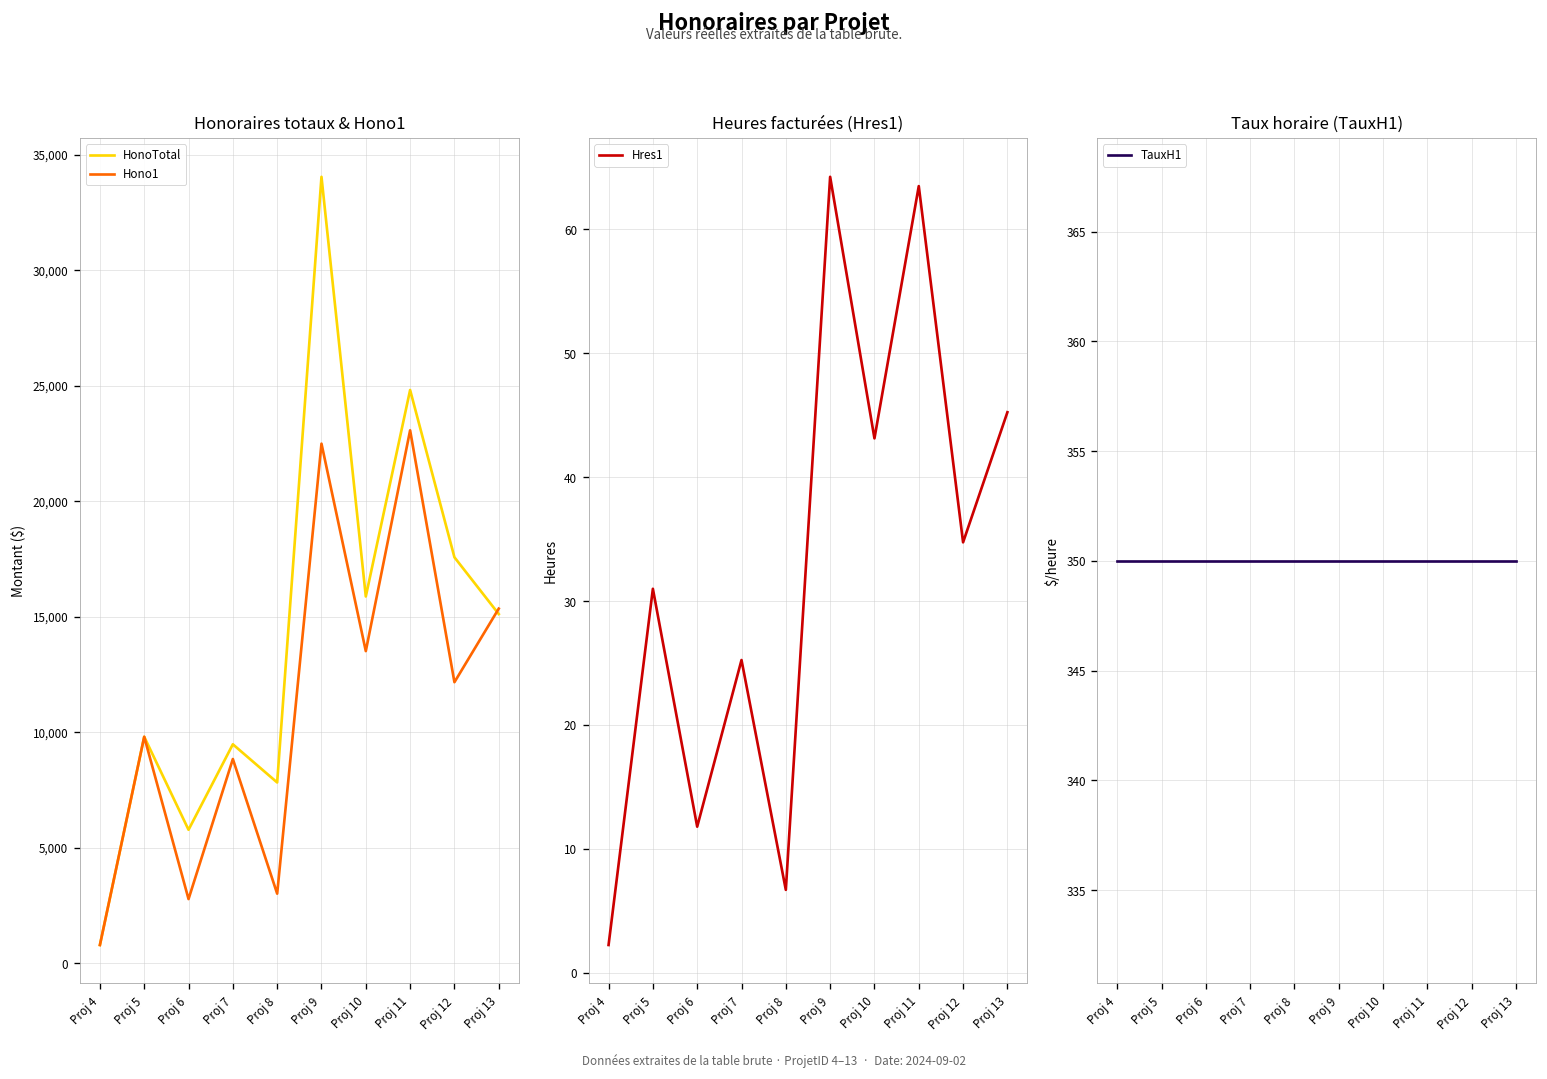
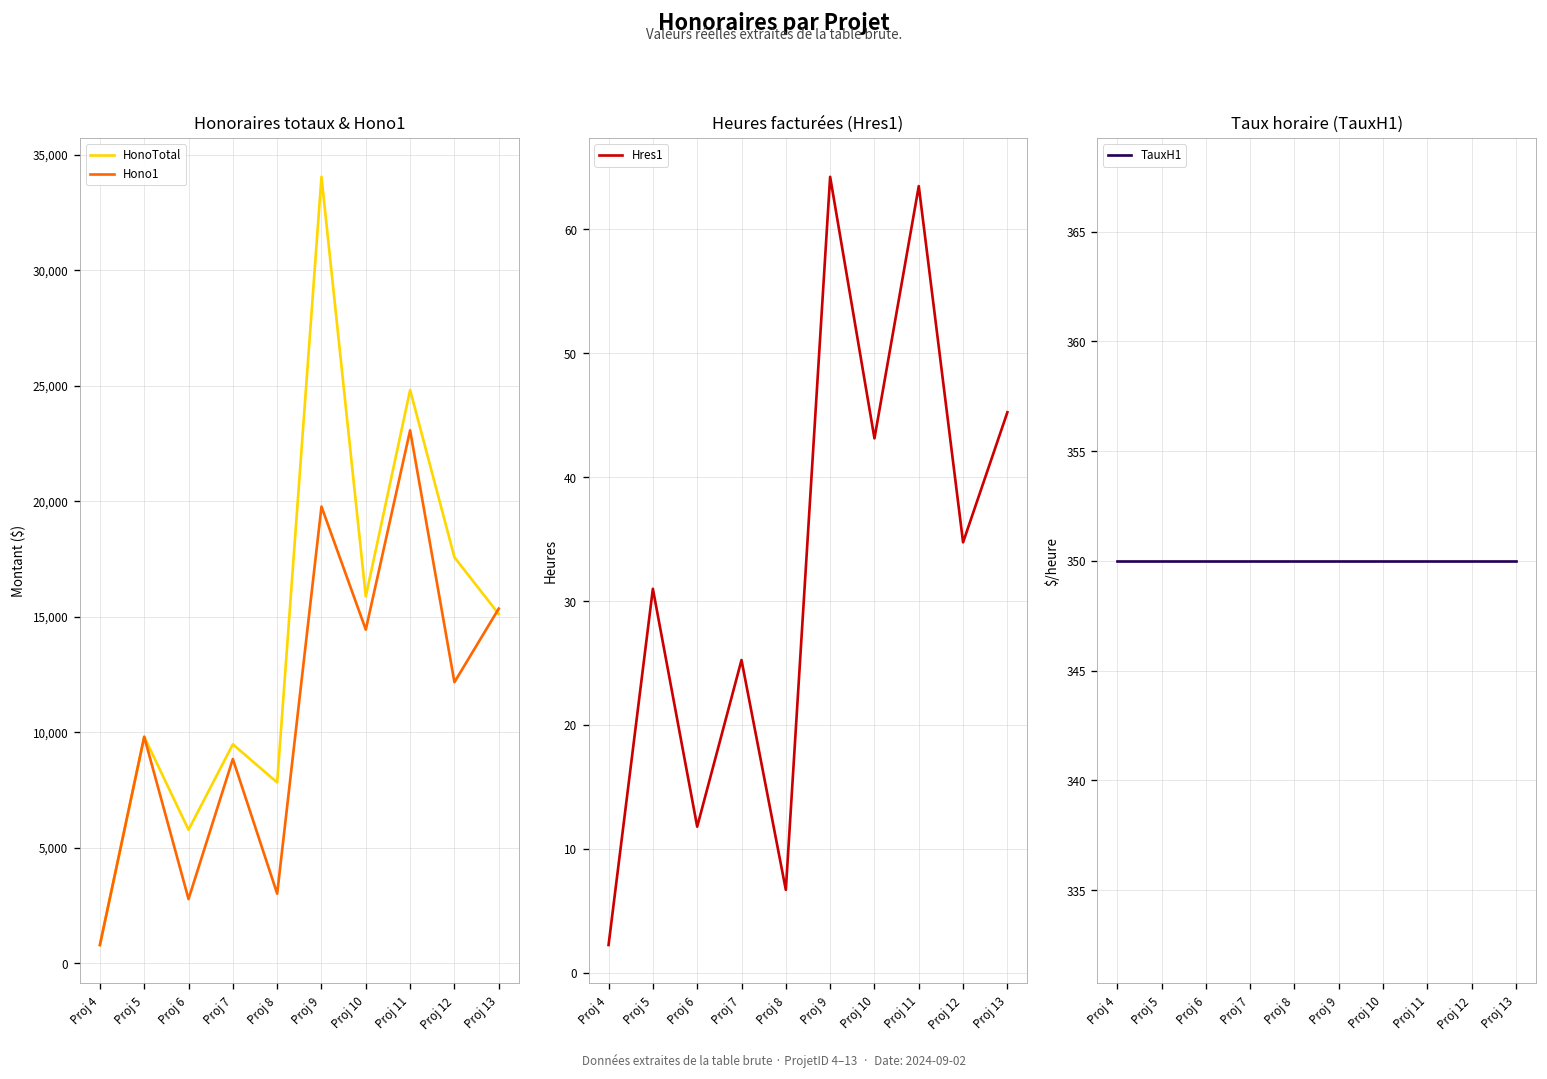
  {
    "Honoraires totaux & Hono1": {
      "HonoTotal": {
        "Proj 6": "5,800",
        "Proj 7": "9,500",
        "Proj 8": "7,800",
        "Proj 9": "34,000",
        "Proj 10": "15,900",
        "Proj 11": "24,800",
        "Proj 12": "17,600",
        "Proj 13": "15,100"
      },
      "Hono1": {
        "Proj 6": "2,800",
        "Proj 7": "8,800",
        "Proj 8": "3,000",
-       "Proj 9": "22,500",
-       "Proj 10": "13,500",
+       "Proj 9": "19,800",
+       "Proj 10": "14,400",
        "Proj 11": "23,100",
        "Proj 12": "12,200",
        "Proj 13": "15,300"
      }
    },
    "Heures facturées (Hres1)": {
      "Proj 4": "2.3",
      "Proj 5": "31.0",
      "Proj 6": "11.8",
      "Proj 7": "25.3",
      "Proj 8": "6.7",
      "Proj 9": "64.3",
      "Proj 10": "43.1",
      "Proj 11": "63.5",
      "Proj 12": "34.8",
      "Proj 13": "45.3"
    },
    "Taux horaire (TauxH1)": {
      "Proj 4": "350.0",
      "Proj 5": "350.0",
      "Proj 6": "350.0",
      "Proj 7": "350.0",
      "Proj 8": "350.0",
      "Proj 9": "350.0",
      "Proj 10": "350.0",
      "Proj 11": "350.0",
      "Proj 12": "350.0",
      "Proj 13": "350.0"
    }
  }
